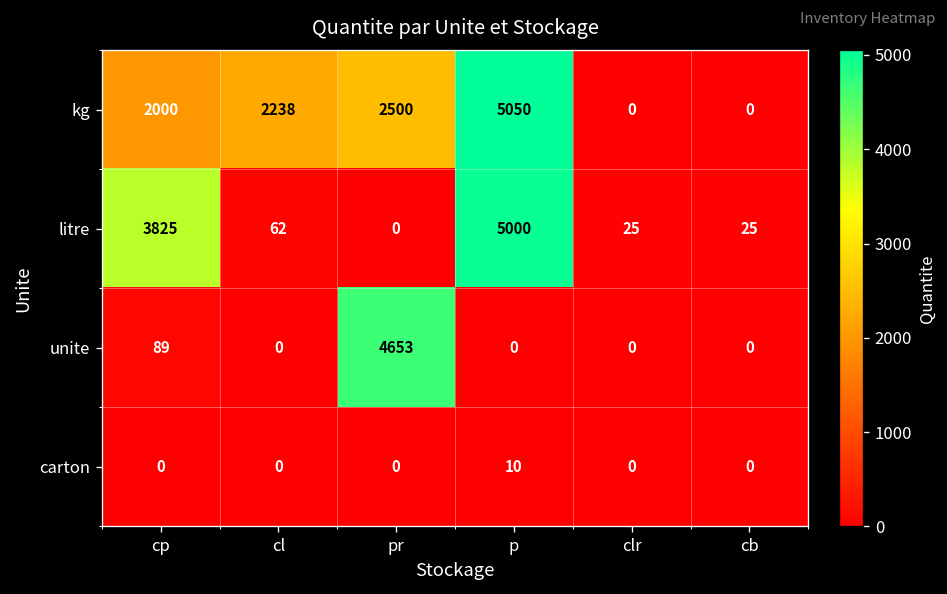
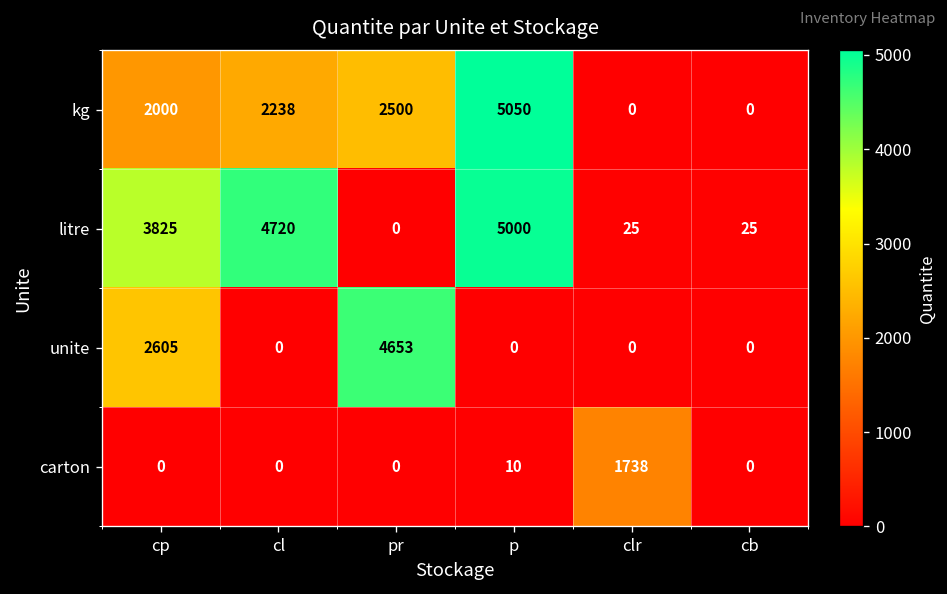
  {
    "kg": {
      "cp": 2000,
      "cl": 2238,
      "pr": 2500,
      "p": 5050,
      "clr": 0,
      "cb": 0
    },
    "litre": {
      "cp": 3825,
-     "cl": 62,
+     "cl": 4720,
      "pr": 0,
      "p": 5000,
      "clr": 25,
      "cb": 25
    },
    "unite": {
-     "cp": 89,
+     "cp": 2605,
      "cl": 0,
      "pr": 4653,
      "p": 0,
      "clr": 0,
      "cb": 0
    },
    "carton": {
      "cp": 0,
      "cl": 0,
      "pr": 0,
      "p": 10,
-     "clr": 0,
+     "clr": 1738,
      "cb": 0
    }
  }
